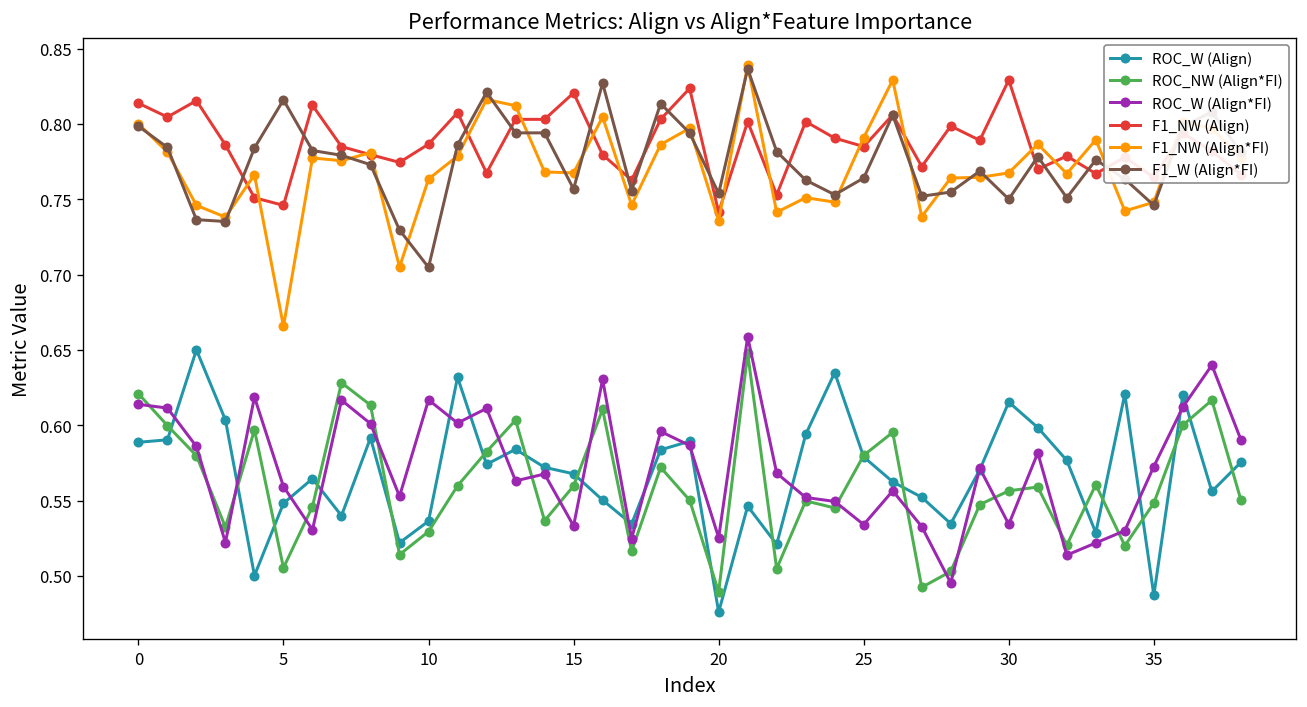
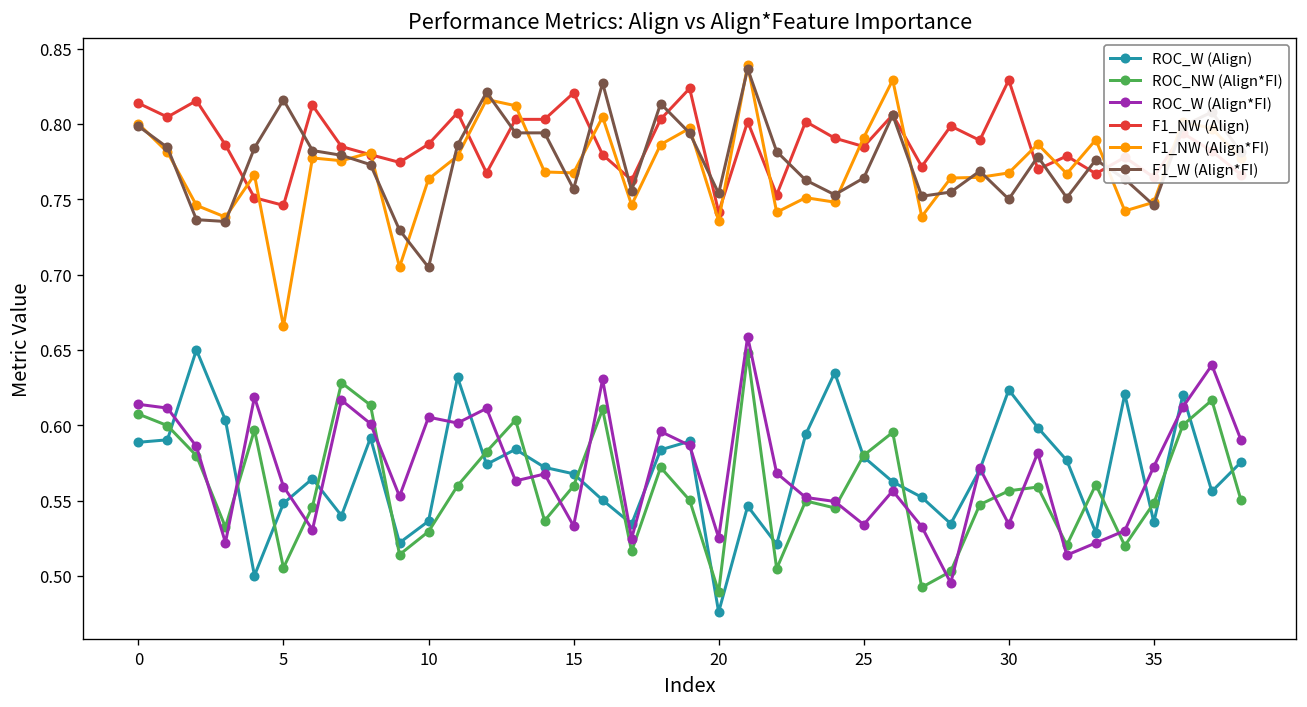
  {
    "ROC_W (Align)": {
      "0": 0.589,
      "5": 0.548,
      "10": 0.536,
      "15": 0.568,
      "20": 0.476,
-     "30": 0.615,
-     "35": 0.487
+     "30": 0.623,
+     "35": 0.536
    },
    "ROC_NW (Align*FI)": {
-     "0": 0.621,
+     "0": 0.607,
      "5": 0.505,
      "10": 0.529,
      "15": 0.560,
      "20": 0.489,
      "30": 0.556,
      "35": 0.548
    },
    "ROC_W (Align*FI)": {
      "0": 0.614,
      "5": 0.559,
-     "10": 0.617,
+     "10": 0.605,
      "15": 0.533,
      "20": 0.525,
      "25": 0.534,
      "30": 0.534,
      "35": 0.573
    },
    "F1_NW (Align)": {
      "0": 0.814,
      "5": 0.746,
      "10": 0.787,
      "15": 0.821,
      "20": 0.741,
      "25": 0.785,
      "30": 0.829
    },
    "F1_NW (Align*FI)": {
      "5": 0.666,
      "10": 0.763,
      "15": 0.767,
      "20": 0.736,
      "25": 0.791,
      "30": 0.767,
      "35": 0.748
    },
    "F1_W (Align*FI)": {
      "5": 0.816,
      "10": 0.705,
      "15": 0.757,
      "20": 0.754,
      "25": 0.764,
      "30": 0.750,
      "35": 0.746
    }
  }
